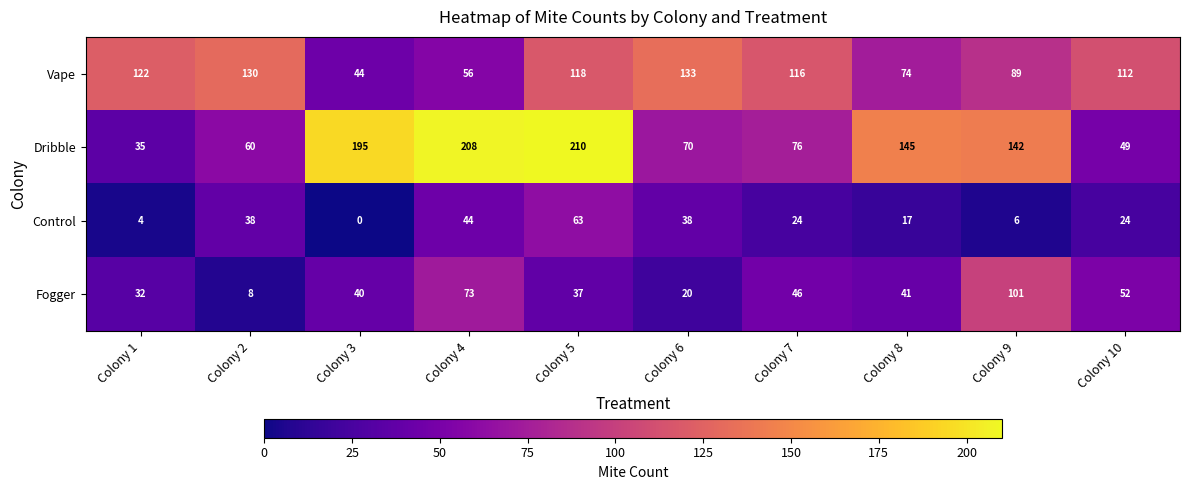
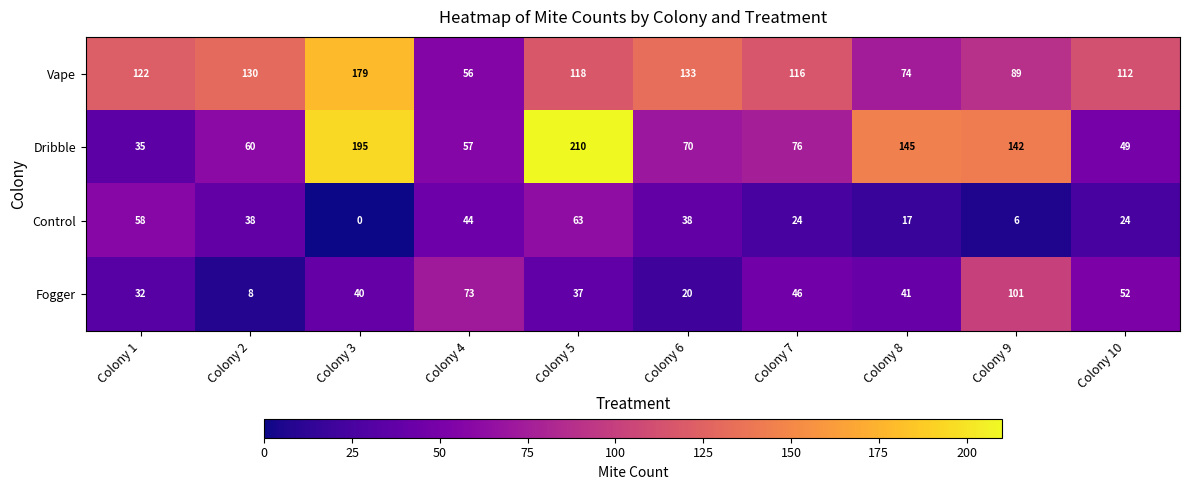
  {
    "Vape": {
      "Colony 1": 122,
      "Colony 2": 130,
-     "Colony 3": 44,
+     "Colony 3": 179,
      "Colony 4": 56,
      "Colony 5": 118,
      "Colony 6": 133,
      "Colony 7": 116,
      "Colony 8": 74,
      "Colony 9": 89,
      "Colony 10": 112
    },
    "Dribble": {
      "Colony 1": 35,
      "Colony 2": 60,
      "Colony 3": 195,
-     "Colony 4": 208,
+     "Colony 4": 57,
      "Colony 5": 210,
      "Colony 6": 70,
      "Colony 7": 76,
      "Colony 8": 145,
      "Colony 9": 142,
      "Colony 10": 49
    },
    "Control": {
-     "Colony 1": 4,
+     "Colony 1": 58,
      "Colony 2": 38,
      "Colony 3": 0,
      "Colony 4": 44,
      "Colony 5": 63,
      "Colony 6": 38,
      "Colony 7": 24,
      "Colony 8": 17,
      "Colony 9": 6,
      "Colony 10": 24
    },
    "Fogger": {
      "Colony 1": 32,
      "Colony 2": 8,
      "Colony 3": 40,
      "Colony 4": 73,
      "Colony 5": 37,
      "Colony 6": 20,
      "Colony 7": 46,
      "Colony 8": 41,
      "Colony 9": 101,
      "Colony 10": 52
    }
  }
